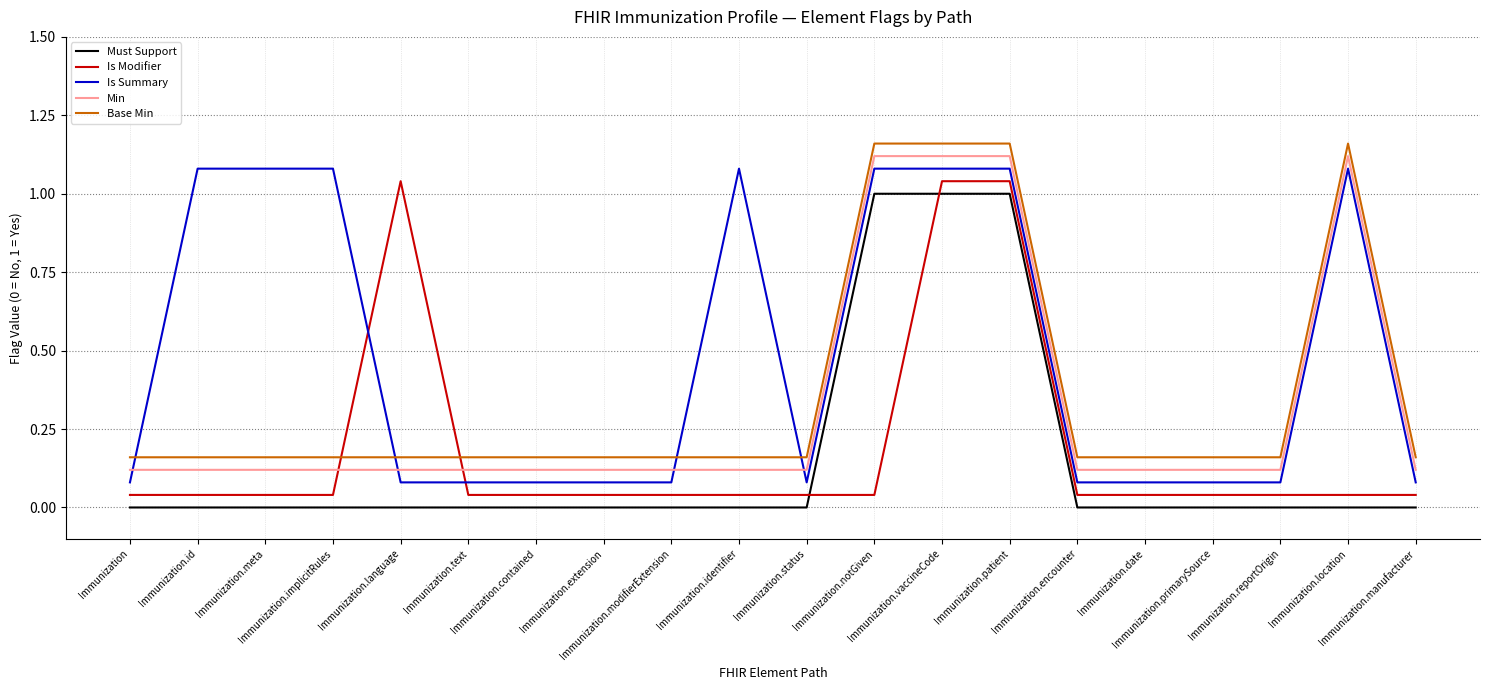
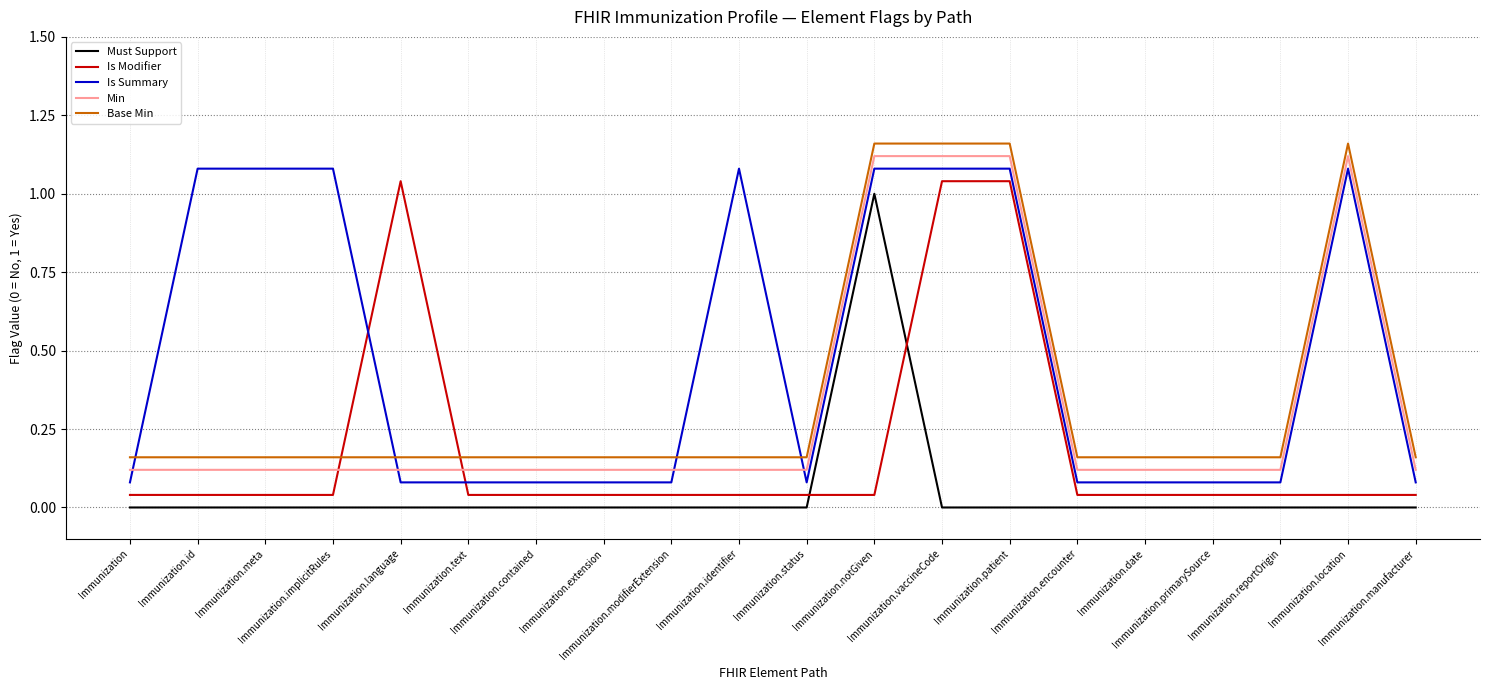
  {
    "Must Support": {
      "Immunization": 0,
      "Immunization.id": 0,
      "Immunization.meta": 0,
      "Immunization.implicitRules": 0,
      "Immunization.language": 0,
      "Immunization.text": 0,
      "Immunization.contained": 0,
      "Immunization.extension": 0,
      "Immunization.modifierExtension": 0,
      "Immunization.identifier": 0,
      "Immunization.status": 0,
      "Immunization.notGiven": 1,
-     "Immunization.vaccineCode": 1,
-     "Immunization.patient": 1,
+     "Immunization.vaccineCode": 0,
+     "Immunization.patient": 0,
      "Immunization.encounter": 0,
      "Immunization.date": 0,
      "Immunization.primarySource": 0,
      "Immunization.reportOrigin": 0,
      "Immunization.location": 0,
      "Immunization.manufacturer": 0
    },
    "Is Modifier": {
      "Immunization": 0.04,
      "Immunization.id": 0.04,
      "Immunization.meta": 0.04,
      "Immunization.implicitRules": 0.04,
      "Immunization.language": 1.04,
      "Immunization.text": 0.04,
      "Immunization.contained": 0.04,
      "Immunization.extension": 0.04,
      "Immunization.modifierExtension": 0.04,
      "Immunization.identifier": 0.04,
      "Immunization.status": 0.04,
      "Immunization.notGiven": 0.04,
      "Immunization.vaccineCode": 1.04,
      "Immunization.patient": 1.04,
      "Immunization.encounter": 0.04,
      "Immunization.date": 0.04,
      "Immunization.primarySource": 0.04,
      "Immunization.reportOrigin": 0.04,
      "Immunization.location": 0.04,
      "Immunization.manufacturer": 0.04
    },
    "Is Summary": {
      "Immunization": 0.08,
      "Immunization.id": 1.08,
      "Immunization.meta": 1.08,
      "Immunization.implicitRules": 1.08,
      "Immunization.language": 0.08,
      "Immunization.text": 0.08,
      "Immunization.contained": 0.08,
      "Immunization.extension": 0.08,
      "Immunization.modifierExtension": 0.08,
      "Immunization.identifier": 1.08,
      "Immunization.status": 0.08,
      "Immunization.notGiven": 1.08,
      "Immunization.vaccineCode": 1.08,
      "Immunization.patient": 1.08,
      "Immunization.encounter": 0.08,
      "Immunization.date": 0.08,
      "Immunization.primarySource": 0.08,
      "Immunization.reportOrigin": 0.08,
      "Immunization.location": 1.08,
      "Immunization.manufacturer": 0.08
    },
    "Min": {
      "Immunization": 0.12,
      "Immunization.id": 0.12,
      "Immunization.meta": 0.12,
      "Immunization.implicitRules": 0.12,
      "Immunization.language": 0.12,
      "Immunization.text": 0.12,
      "Immunization.contained": 0.12,
      "Immunization.extension": 0.12,
      "Immunization.modifierExtension": 0.12,
      "Immunization.identifier": 0.12,
      "Immunization.status": 0.12,
      "Immunization.notGiven": 1.12,
      "Immunization.vaccineCode": 1.12,
      "Immunization.patient": 1.12,
      "Immunization.encounter": 0.12,
      "Immunization.date": 0.12,
      "Immunization.primarySource": 0.12,
      "Immunization.reportOrigin": 0.12,
      "Immunization.location": 1.12,
      "Immunization.manufacturer": 0.12
    },
    "Base Min": {
      "Immunization": 0.16,
      "Immunization.id": 0.16,
      "Immunization.meta": 0.16,
      "Immunization.implicitRules": 0.16,
      "Immunization.language": 0.16,
      "Immunization.text": 0.16,
      "Immunization.contained": 0.16,
      "Immunization.extension": 0.16,
      "Immunization.modifierExtension": 0.16,
      "Immunization.identifier": 0.16,
      "Immunization.status": 0.16,
      "Immunization.notGiven": 1.16,
      "Immunization.vaccineCode": 1.16,
      "Immunization.patient": 1.16,
      "Immunization.encounter": 0.16,
      "Immunization.date": 0.16,
      "Immunization.primarySource": 0.16,
      "Immunization.reportOrigin": 0.16,
      "Immunization.location": 1.16,
      "Immunization.manufacturer": 0.16
    }
  }
